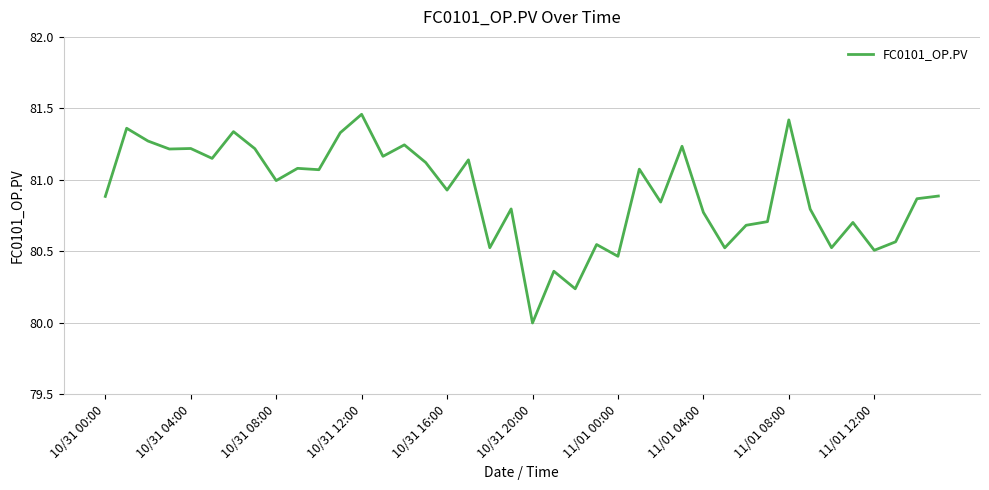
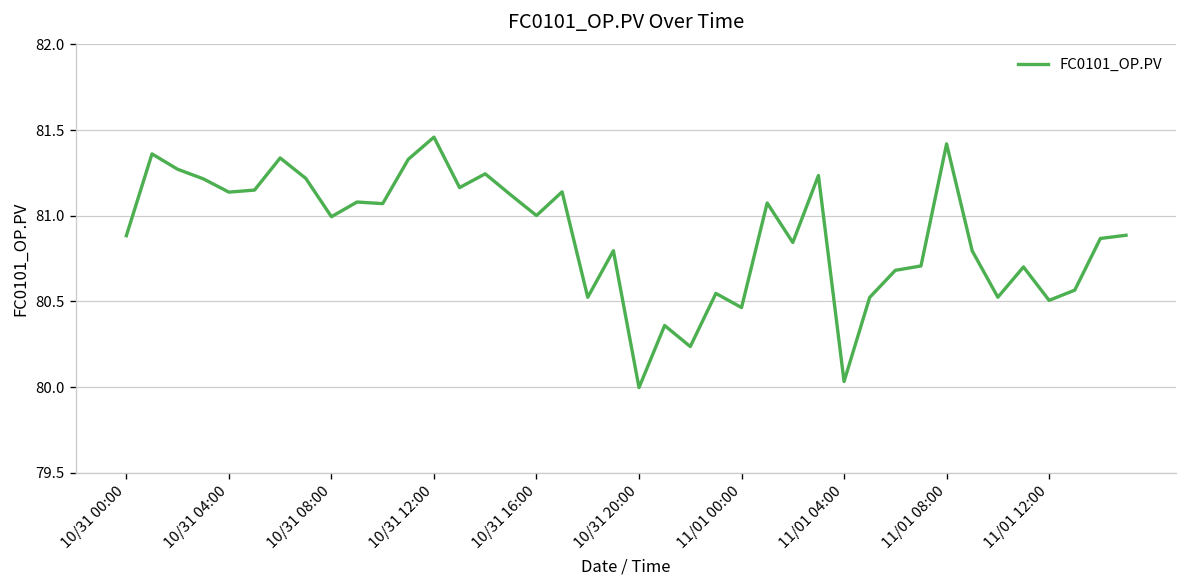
  {
    "10/31 00:00": 80.88,
-   "10/31 04:00": 81.22,
+   "10/31 04:00": 81.14,
    "10/31 08:00": 80.99,
    "10/31 12:00": 81.46,
-   "10/31 16:00": 80.93,
+   "10/31 16:00": 81.00,
    "10/31 20:00": 80.00,
    "11/01 00:00": 80.46,
-   "11/01 04:00": 80.77,
+   "11/01 04:00": 80.03,
    "11/01 08:00": 81.42,
    "11/01 12:00": 80.51
  }
